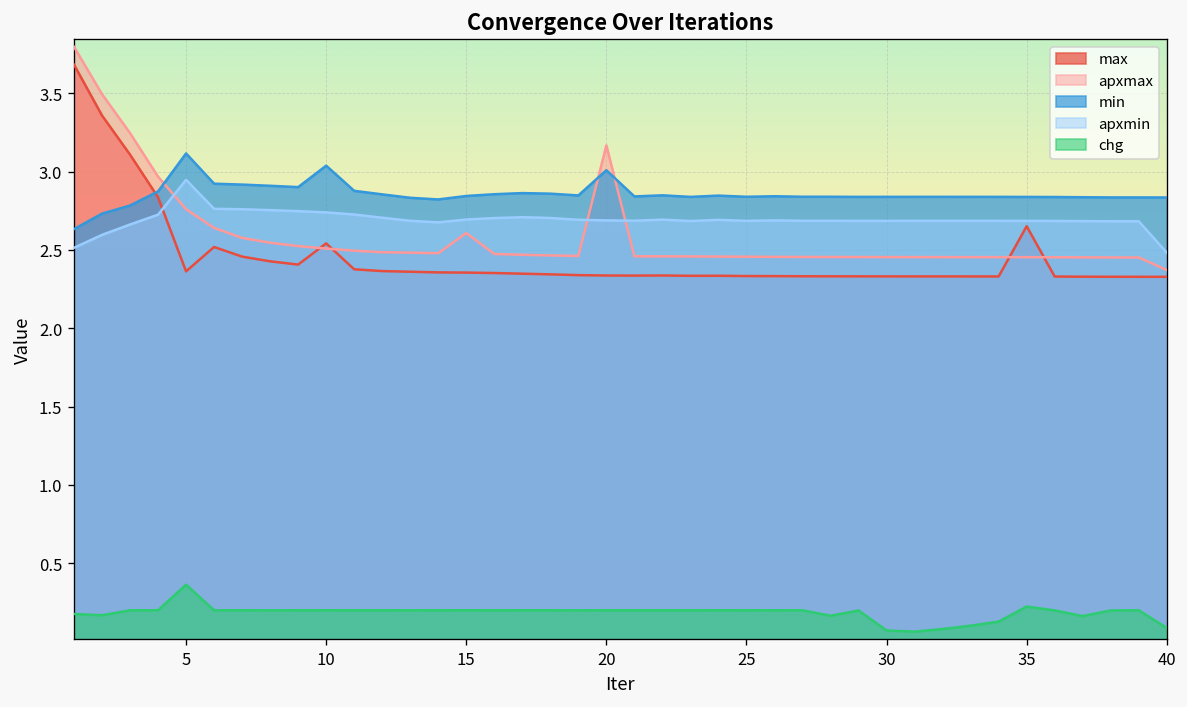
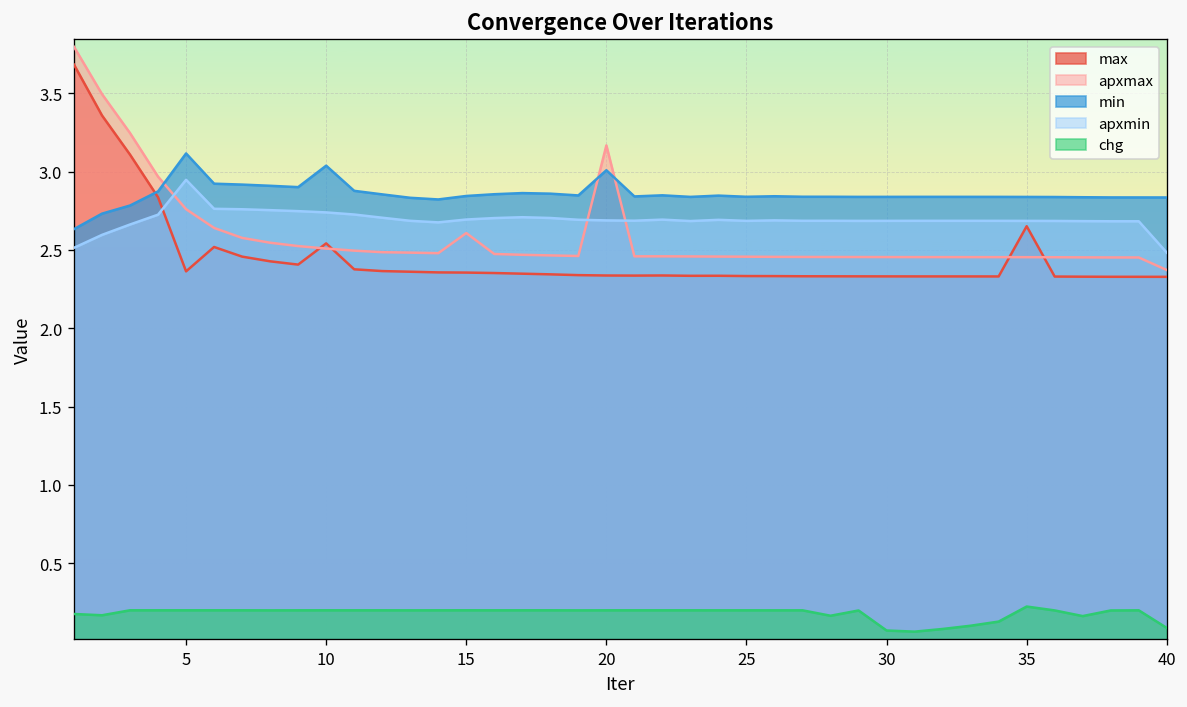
  {
    "max": {
      "5": 2.36,
      "10": 2.54,
      "15": 2.36,
      "20": 2.34,
      "25": 2.33,
      "30": 2.33,
      "35": 2.65,
      "40": 2.33
    },
    "apxmax": {
      "5": 2.76,
      "10": 2.51,
      "15": 2.61,
      "20": 3.17,
      "25": 2.46,
      "30": 2.45,
      "35": 2.45,
      "40": 2.37
    },
    "min": {
      "5": 3.12,
      "10": 3.04,
      "15": 2.84,
      "20": 3.01,
      "25": 2.84,
      "30": 2.84,
      "35": 2.84,
      "40": 2.84
    },
    "apxmin": {
      "5": 2.95,
      "10": 2.74,
      "15": 2.69,
      "20": 2.69,
      "25": 2.69,
      "30": 2.69,
      "35": 2.69,
      "40": 2.48
    },
    "chg": {
-     "5": 0.36,
+     "5": 0.20,
      "10": 0.20,
      "15": 0.20,
      "20": 0.20,
      "25": 0.20,
      "30": 0.07,
      "35": 0.22,
      "40": 0.09
    }
  }
